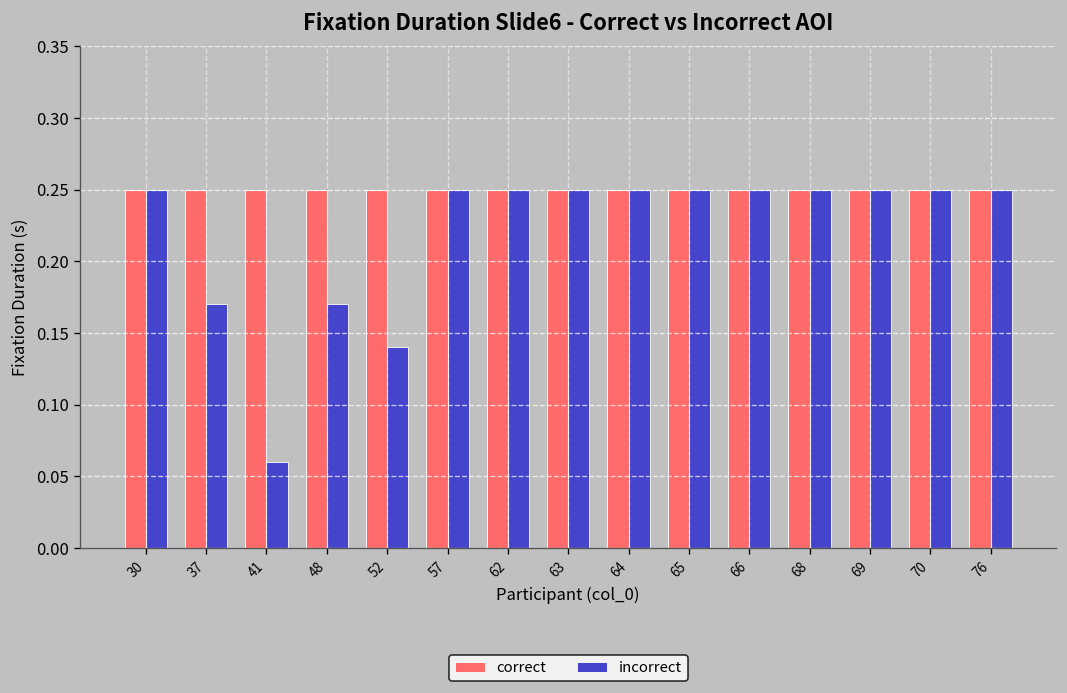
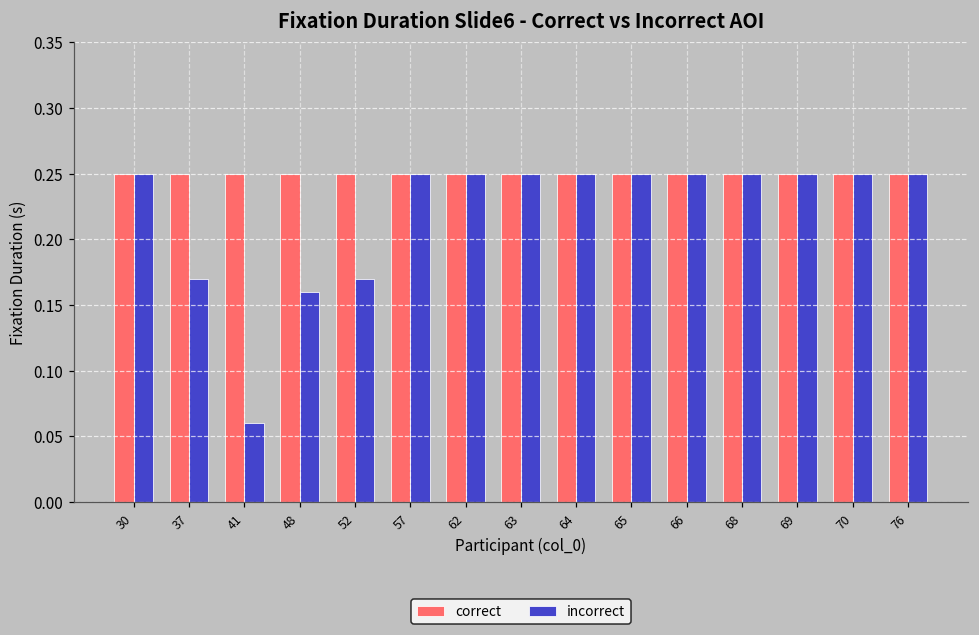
  {
    "correct": {
      "30": 0.25,
      "37": 0.25,
      "41": 0.25,
      "48": 0.25,
      "52": 0.25,
      "57": 0.25,
      "62": 0.25,
      "63": 0.25,
      "64": 0.25,
      "65": 0.25,
      "66": 0.25,
      "68": 0.25,
      "69": 0.25,
      "70": 0.25,
      "76": 0.25
    },
    "incorrect": {
      "30": 0.25,
      "37": 0.17,
      "41": 0.06,
-     "48": 0.17,
-     "52": 0.14,
+     "48": 0.16,
+     "52": 0.17,
      "57": 0.25,
      "62": 0.25,
      "63": 0.25,
      "64": 0.25,
      "65": 0.25,
      "66": 0.25,
      "68": 0.25,
      "69": 0.25,
      "70": 0.25,
      "76": 0.25
    }
  }
